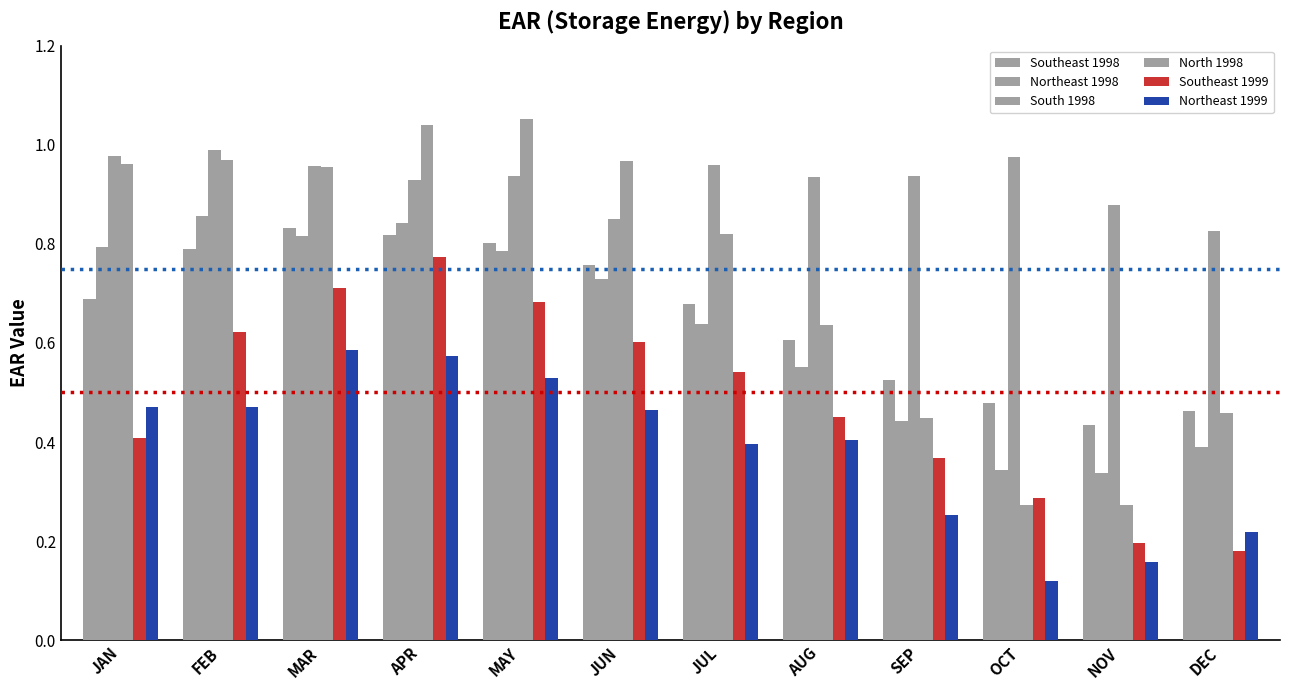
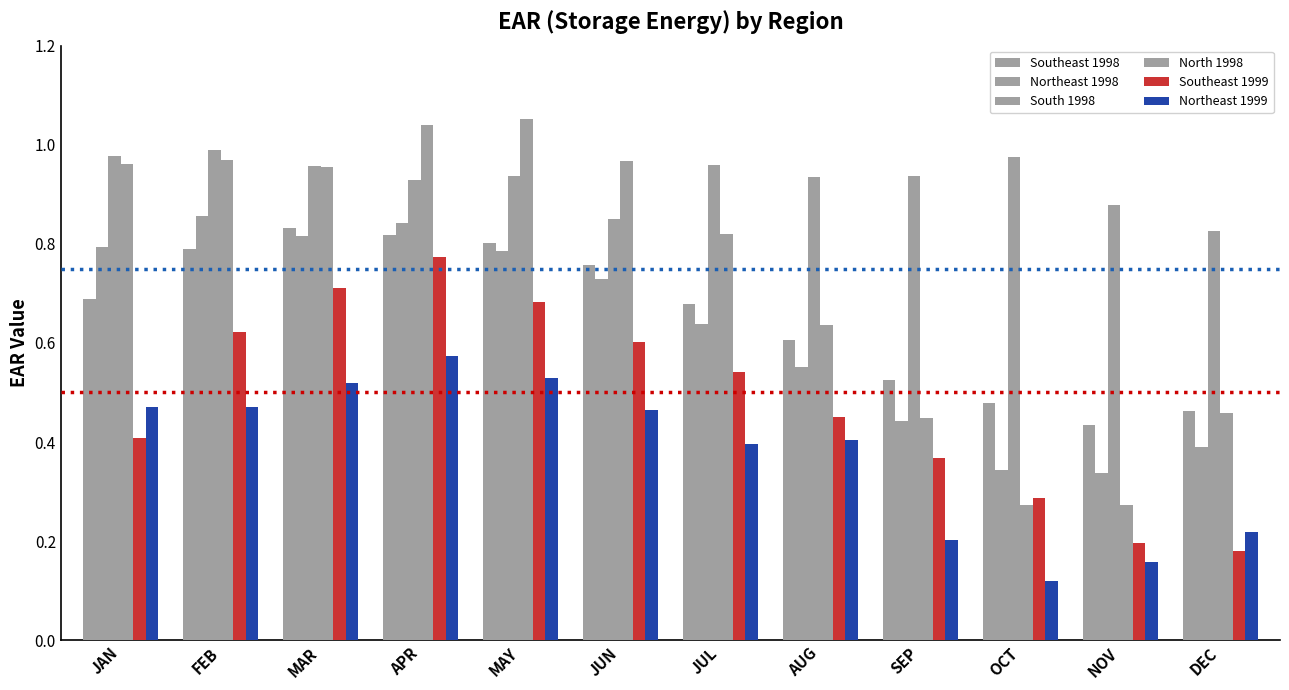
  {
    "Southeast 1999": {
      "JAN": 0.41,
      "FEB": 0.62,
      "MAR": 0.71,
      "APR": 0.77,
      "MAY": 0.68,
      "JUN": 0.60,
      "JUL": 0.54,
      "AUG": 0.45,
      "SEP": 0.37,
      "OCT": 0.29,
      "NOV": 0.20,
      "DEC": 0.18
    },
    "Northeast 1999": {
      "JAN": 0.47,
      "FEB": 0.47,
-     "MAR": 0.59,
+     "MAR": 0.52,
      "APR": 0.57,
      "MAY": 0.53,
      "JUN": 0.46,
      "JUL": 0.40,
      "AUG": 0.41,
-     "SEP": 0.25,
+     "SEP": 0.20,
      "OCT": 0.12,
      "NOV": 0.16,
      "DEC": 0.22
    }
  }
